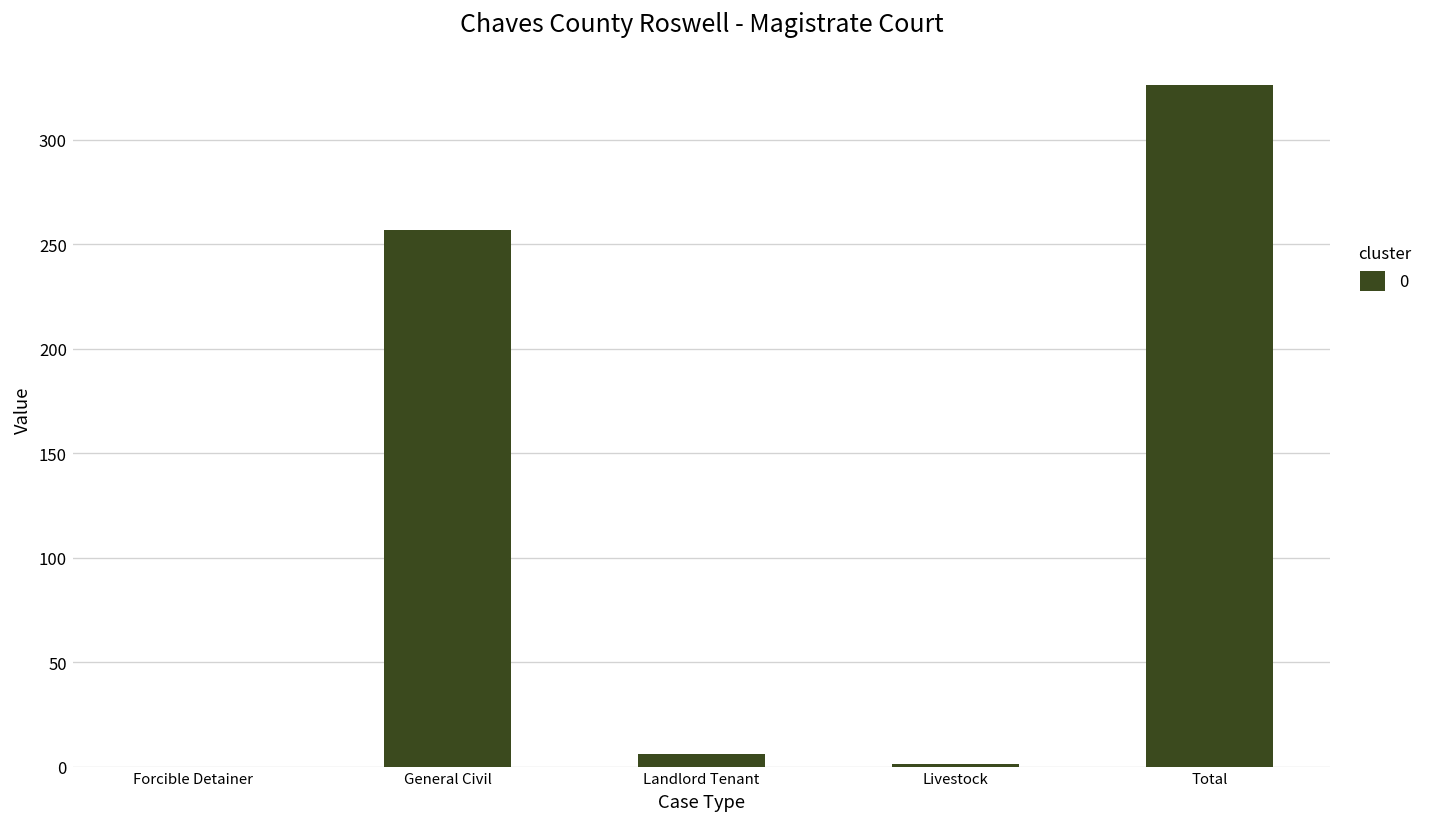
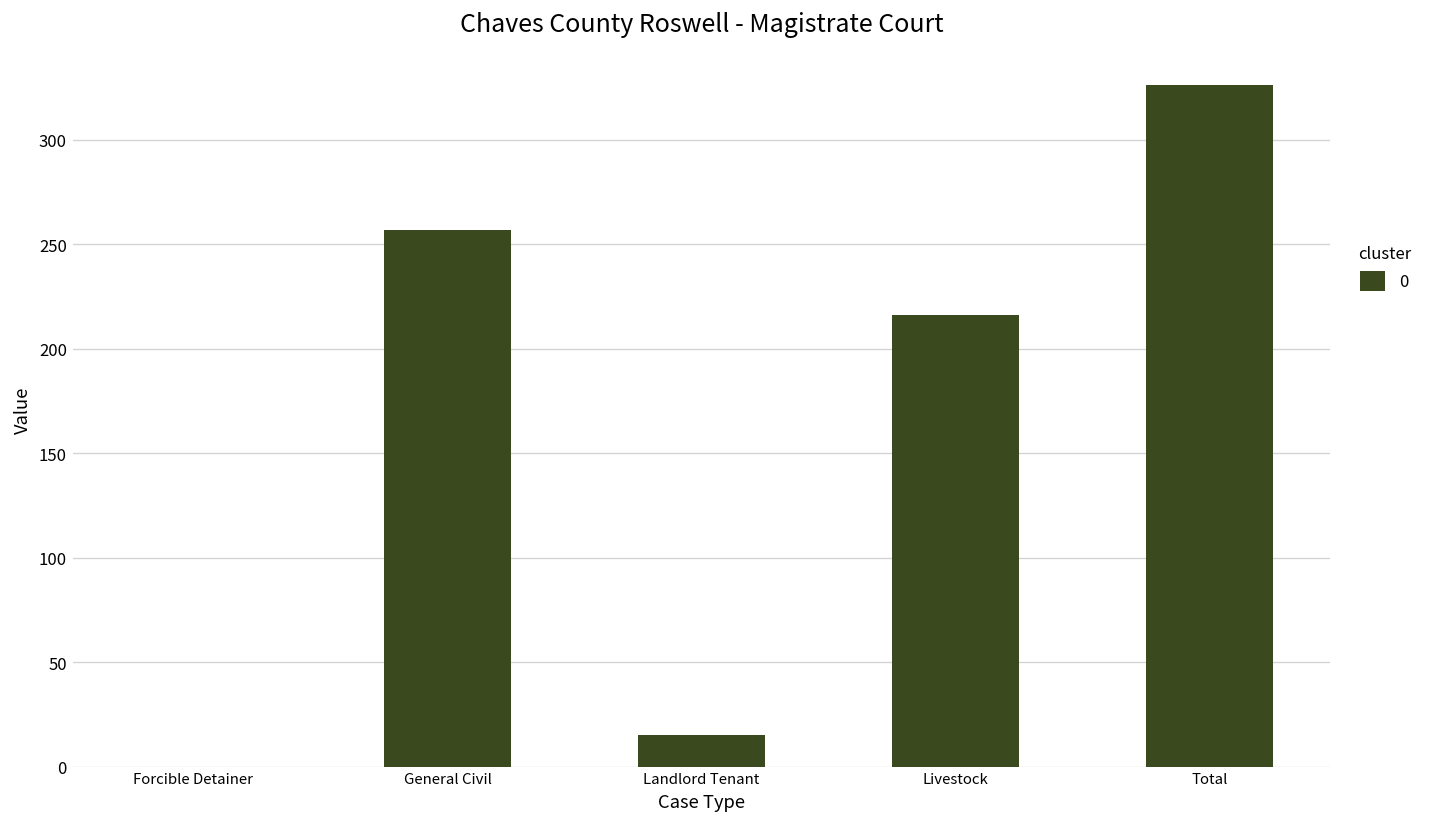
  {
    "Forcible Detainer": 0,
    "General Civil": 257,
-   "Landlord Tenant": 6,
-   "Livestock": 1,
+   "Landlord Tenant": 15,
+   "Livestock": 216,
    "Total": 326
  }
